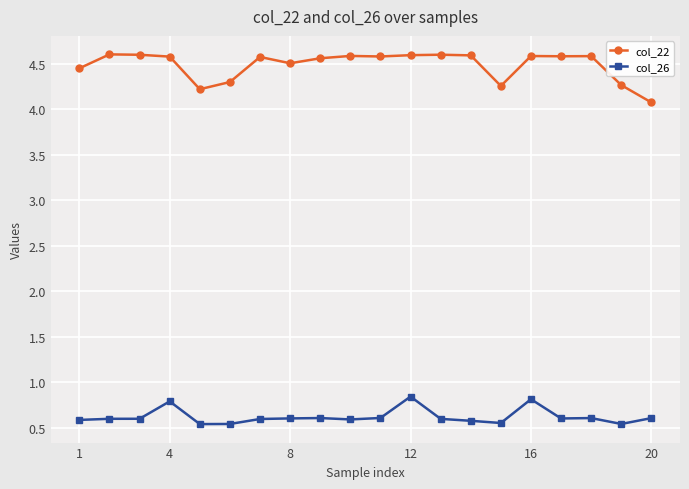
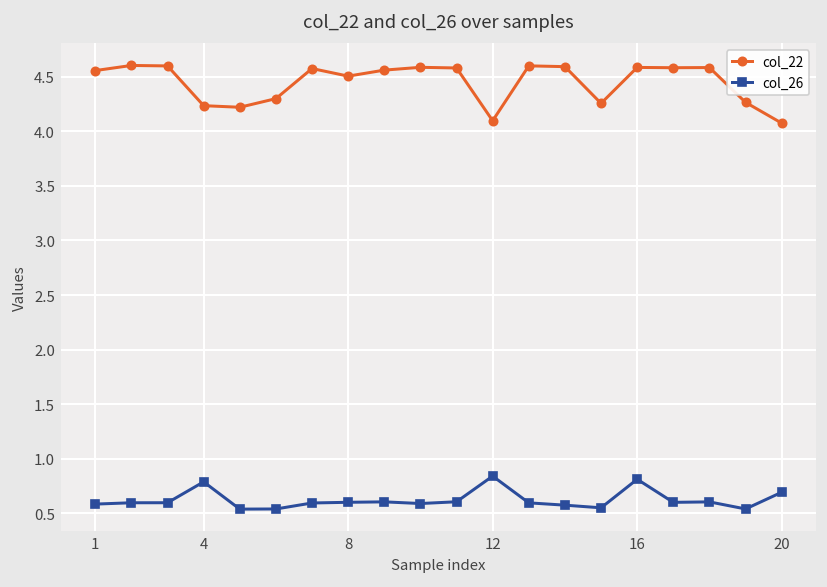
  {
    "col_22": {
-     "1": 4.5,
-     "4": 4.6,
+     "1": 4.6,
+     "4": 4.2,
      "8": 4.5,
-     "12": 4.6,
+     "12": 4.1,
      "16": 4.6,
      "20": 4.1
    },
    "col_26": {
      "1": 0.6,
      "4": 0.8,
      "8": 0.6,
      "12": 0.8,
      "16": 0.8,
-     "20": 0.6
+     "20": 0.7
    }
  }
